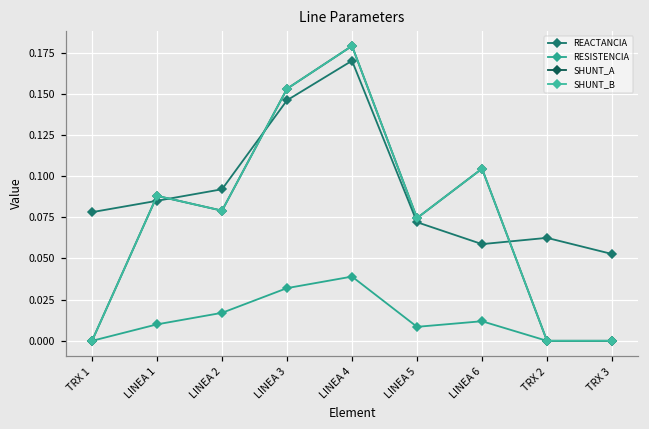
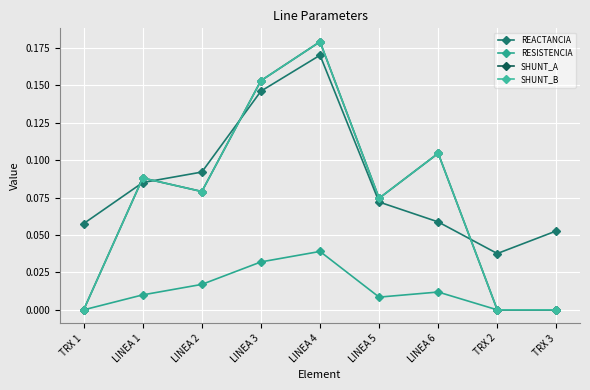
  {
    "REACTANCIA": {
-     "TRX 1": 0.078,
+     "TRX 1": 0.058,
      "LINEA 1": 0.085,
      "LINEA 2": 0.092,
      "LINEA 3": 0.146,
      "LINEA 4": 0.170,
      "LINEA 5": 0.072,
      "LINEA 6": 0.059,
-     "TRX 2": 0.063,
+     "TRX 2": 0.038,
      "TRX 3": 0.053
    }
  }
